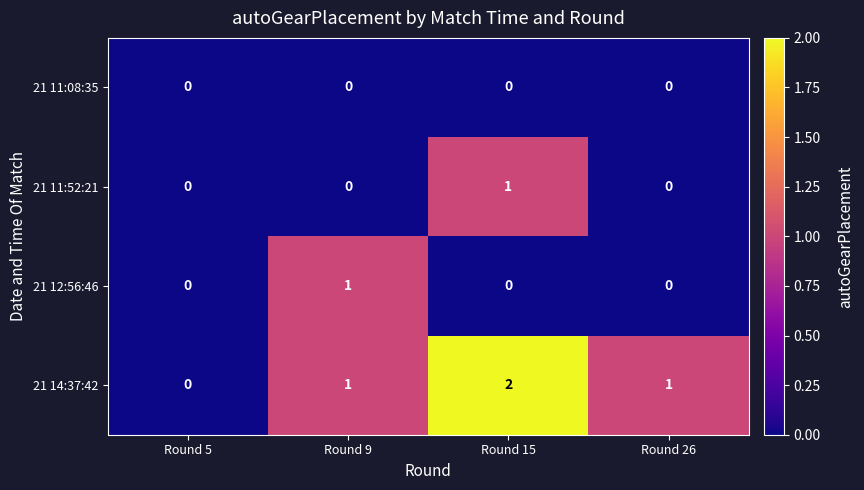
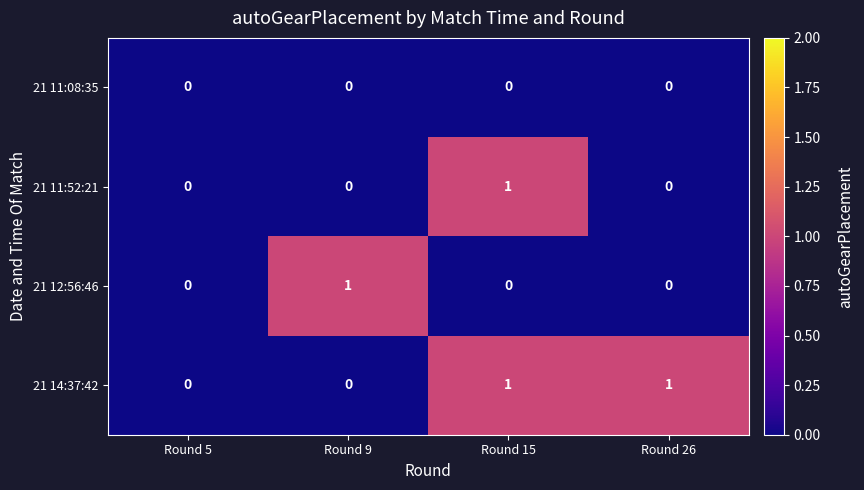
  {
    "21 11:08:35": {
      "Round 5": 0,
      "Round 9": 0,
      "Round 15": 0,
      "Round 26": 0
    },
    "21 11:52:21": {
      "Round 5": 0,
      "Round 9": 0,
      "Round 15": 1,
      "Round 26": 0
    },
    "21 12:56:46": {
      "Round 5": 0,
      "Round 9": 1,
      "Round 15": 0,
      "Round 26": 0
    },
    "21 14:37:42": {
      "Round 5": 0,
-     "Round 9": 1,
-     "Round 15": 2,
+     "Round 9": 0,
+     "Round 15": 1,
      "Round 26": 1
    }
  }
